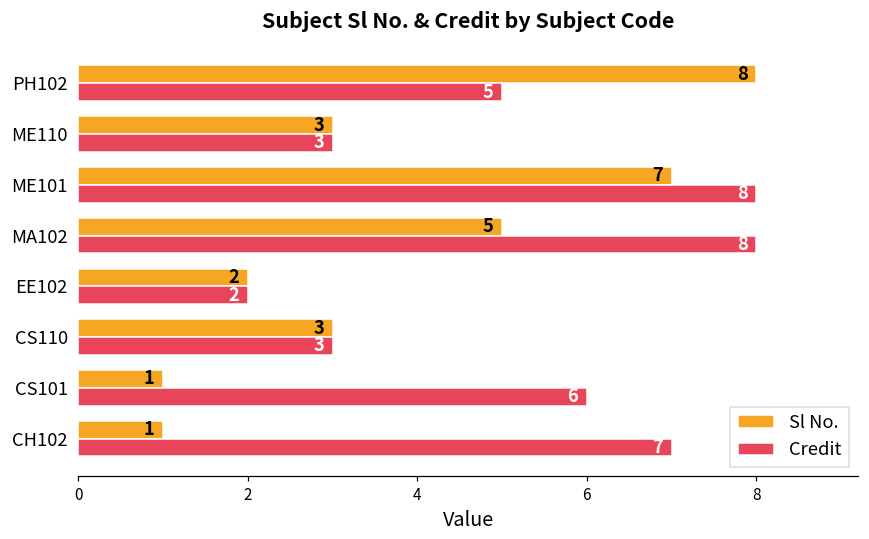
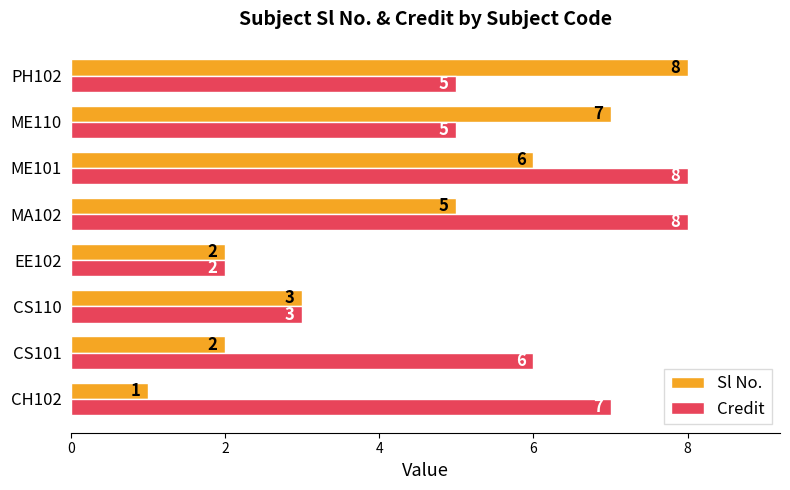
  {
    "Sl No.": {
      "PH102": 8,
-     "ME110": 3,
-     "ME101": 7,
+     "ME110": 7,
+     "ME101": 6,
      "MA102": 5,
      "EE102": 2,
      "CS110": 3,
-     "CS101": 1,
+     "CS101": 2,
      "CH102": 1
    },
    "Credit": {
      "PH102": 5,
-     "ME110": 3,
+     "ME110": 5,
      "ME101": 8,
      "MA102": 8,
      "EE102": 2,
      "CS110": 3,
      "CS101": 6,
      "CH102": 7
    }
  }
